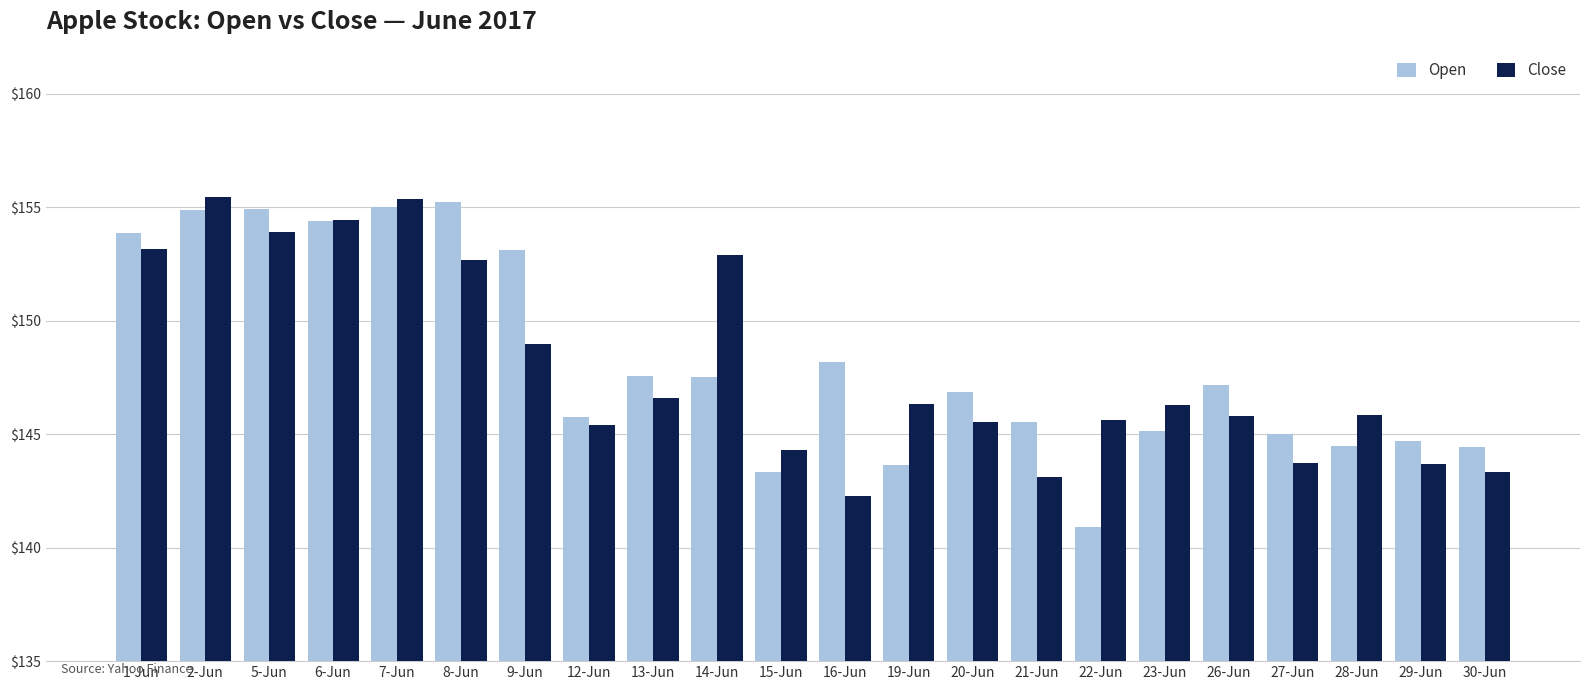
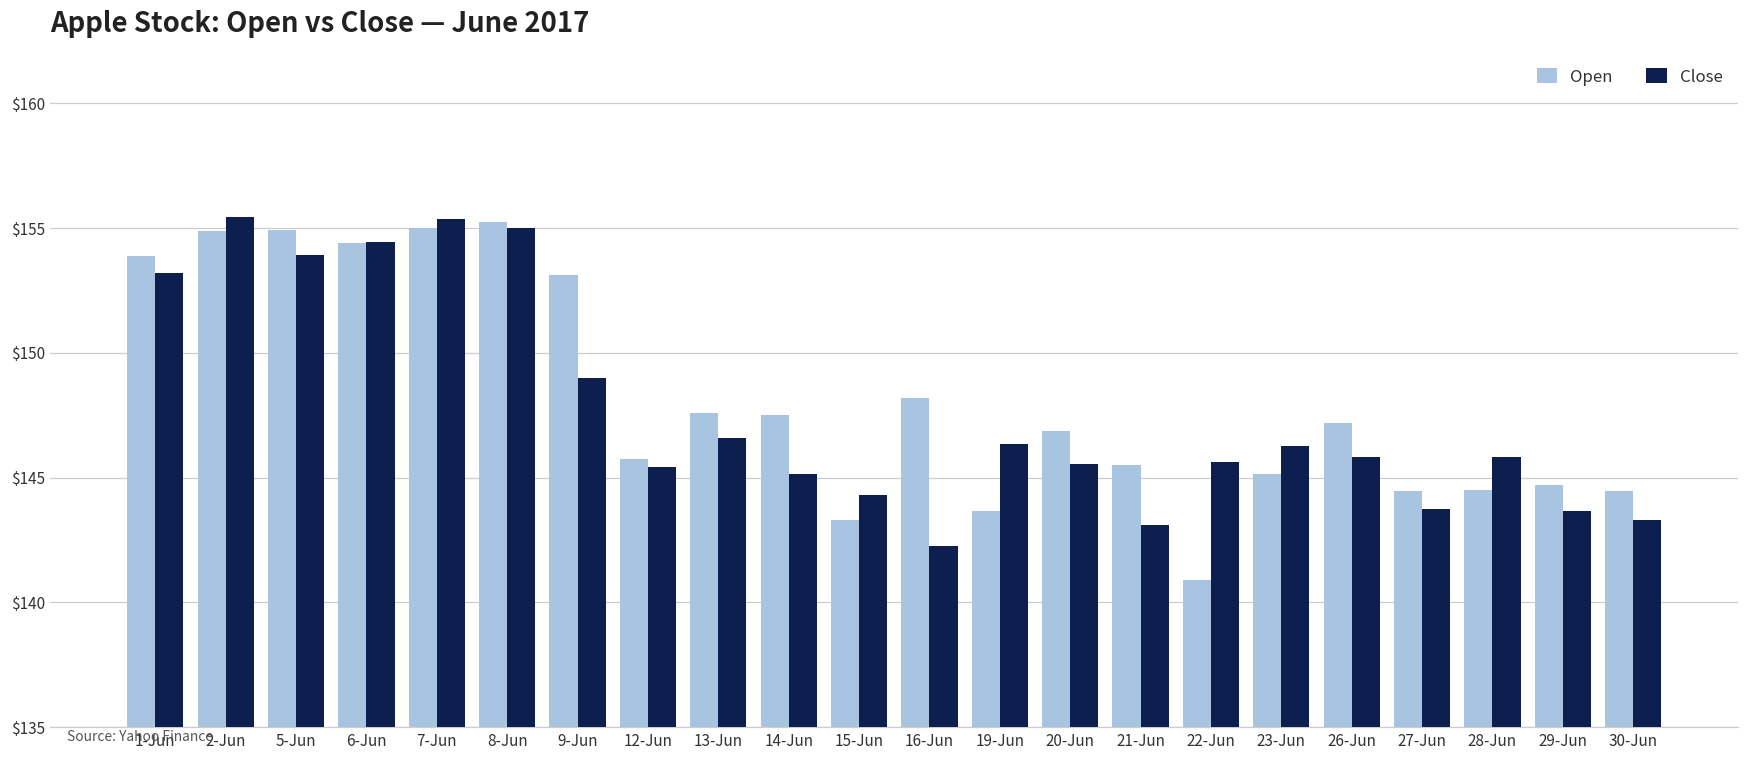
  {
    "Open": {
      "1-Jun": "$153.9",
      "2-Jun": "$154.9",
      "5-Jun": "$154.9",
      "6-Jun": "$154.4",
      "7-Jun": "$155.0",
      "8-Jun": "$155.3",
      "9-Jun": "$153.1",
      "12-Jun": "$145.7",
      "13-Jun": "$147.6",
      "14-Jun": "$147.5",
      "15-Jun": "$143.3",
      "16-Jun": "$148.2",
      "19-Jun": "$143.7",
      "20-Jun": "$146.9",
      "21-Jun": "$145.5",
      "22-Jun": "$140.9",
      "23-Jun": "$145.1",
      "26-Jun": "$147.2",
-     "27-Jun": "$145.0",
+     "27-Jun": "$144.5",
      "28-Jun": "$144.5",
      "29-Jun": "$144.7",
      "30-Jun": "$144.5"
    },
    "Close": {
      "1-Jun": "$153.2",
      "2-Jun": "$155.5",
      "5-Jun": "$153.9",
      "6-Jun": "$154.5",
      "7-Jun": "$155.4",
-     "8-Jun": "$152.7",
+     "8-Jun": "$155.0",
      "9-Jun": "$149.0",
      "12-Jun": "$145.4",
      "13-Jun": "$146.6",
-     "14-Jun": "$152.9",
+     "14-Jun": "$145.2",
      "15-Jun": "$144.3",
      "16-Jun": "$142.3",
      "19-Jun": "$146.3",
      "20-Jun": "$145.5",
      "21-Jun": "$143.1",
      "22-Jun": "$145.6",
      "23-Jun": "$146.3",
      "26-Jun": "$145.8",
      "27-Jun": "$143.7",
      "28-Jun": "$145.8",
      "29-Jun": "$143.7",
      "30-Jun": "$143.3"
    }
  }
